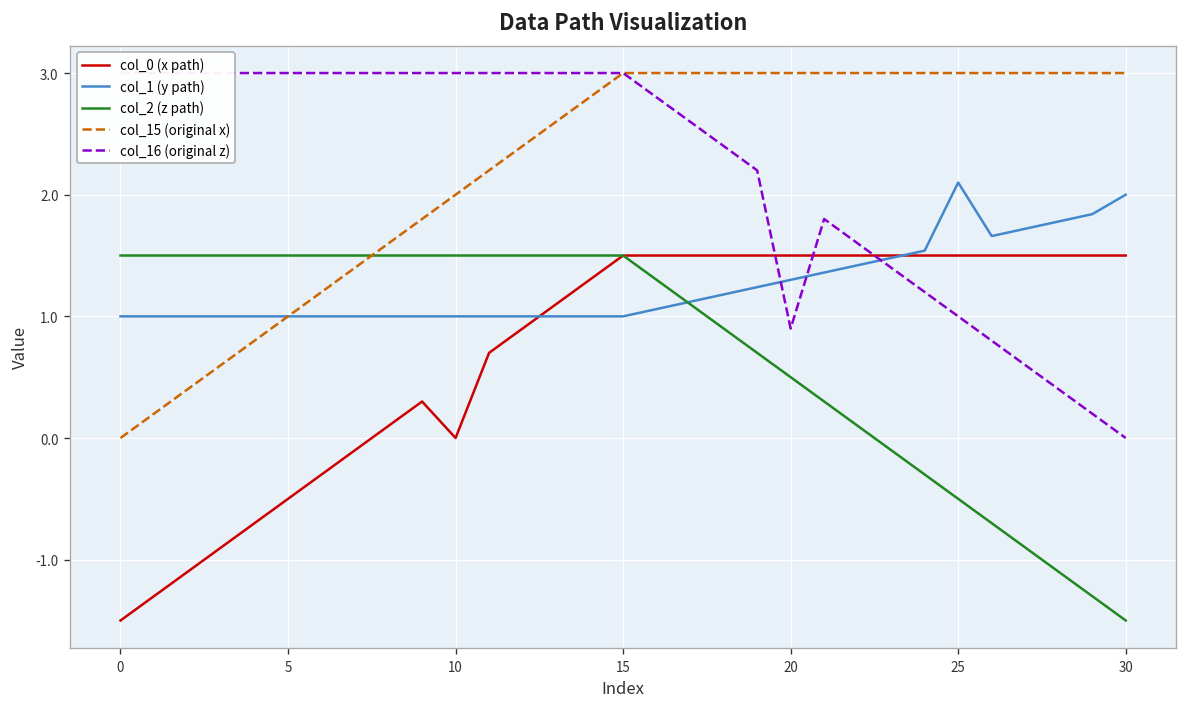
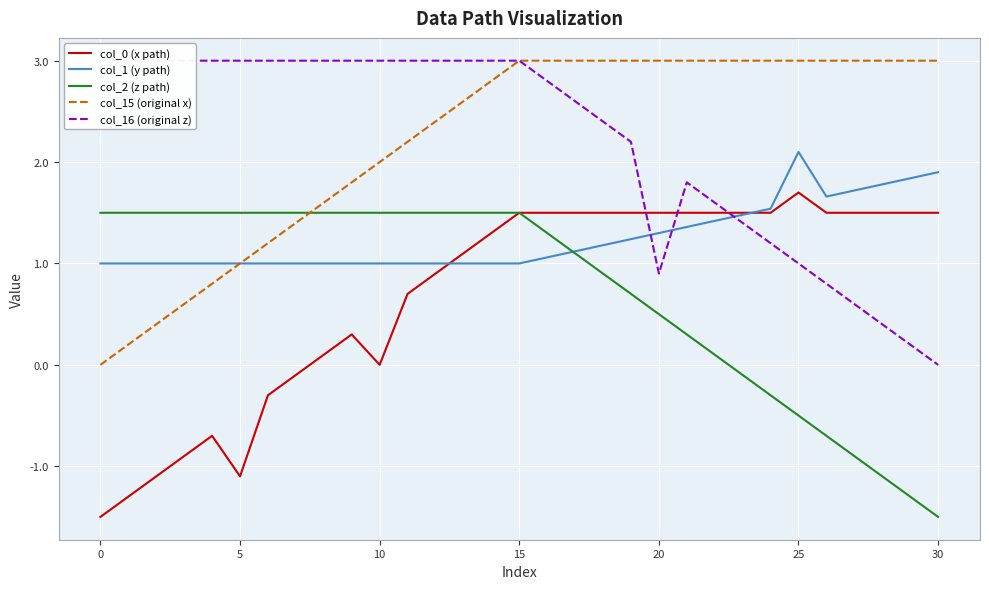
  {
    "col_0 (x path)": {
      "0": -1.5,
-     "5": -0.5,
+     "5": -1.1,
      "10": 0.0,
      "20": 1.5,
-     "25": 1.5,
+     "25": 1.7,
      "30": 1.5
    },
    "col_1 (y path)": {
      "0": 1.0,
      "10": 1.0,
      "15": 1.0,
      "20": 1.3,
      "25": 2.1,
-     "30": 2.0
+     "30": 1.9
    },
    "col_2 (z path)": {
      "0": 1.5,
      "5": 1.5,
      "10": 1.5,
      "20": 0.5,
      "25": -0.5,
      "30": -1.5
    },
    "col_15 (original x)": {
      "0": 0.0,
      "10": 2.0,
      "20": 3.0,
      "25": 3.0,
      "30": 3.0
    },
    "col_16 (original z)": {
      "5": 3.0,
      "10": 3.0,
      "20": 0.9,
      "25": 1.0,
      "30": 0.0
    }
  }
